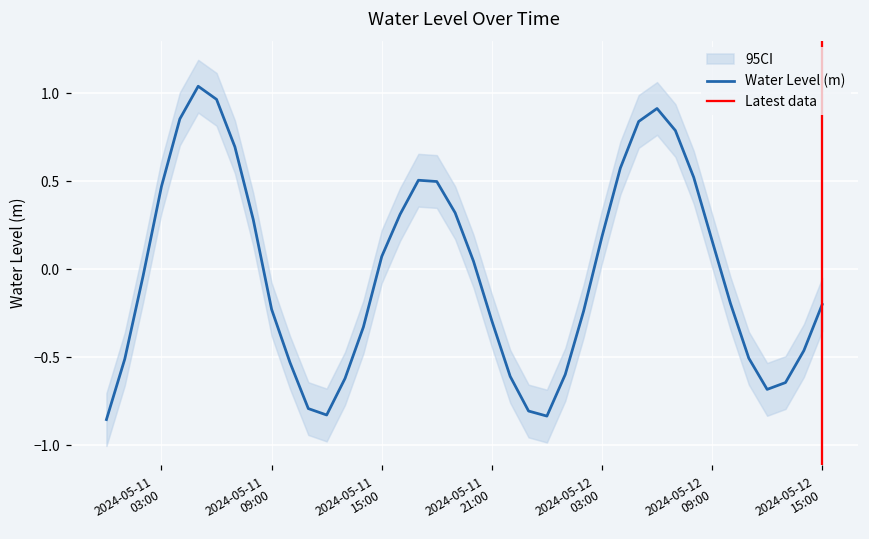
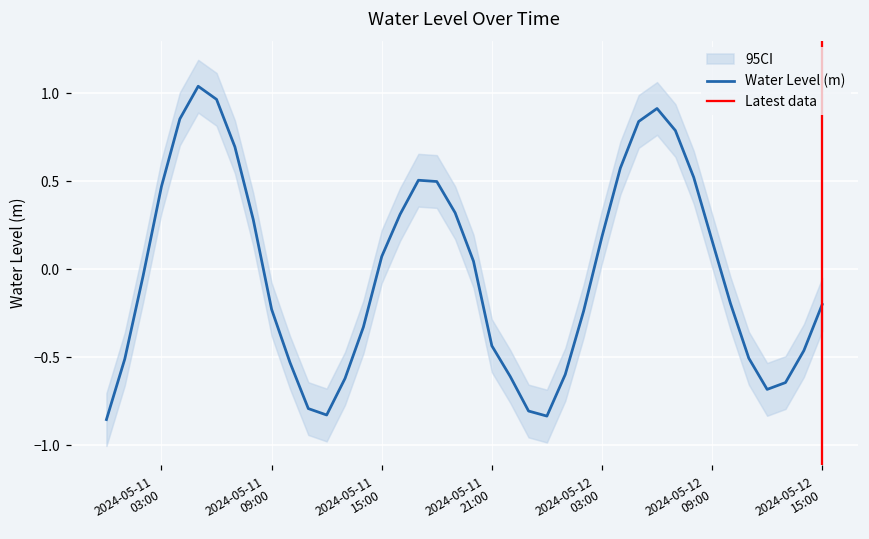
  {
    "Water Level (m)": {
      "2024-05-11 03:00": 0.47,
      "2024-05-11 09:00": -0.23,
      "2024-05-11 15:00": 0.07,
-     "2024-05-11 21:00": -0.29,
+     "2024-05-11 21:00": -0.44,
      "2024-05-12 03:00": 0.19,
      "2024-05-12 09:00": 0.16,
      "2024-05-12 15:00": -0.20
    }
  }
